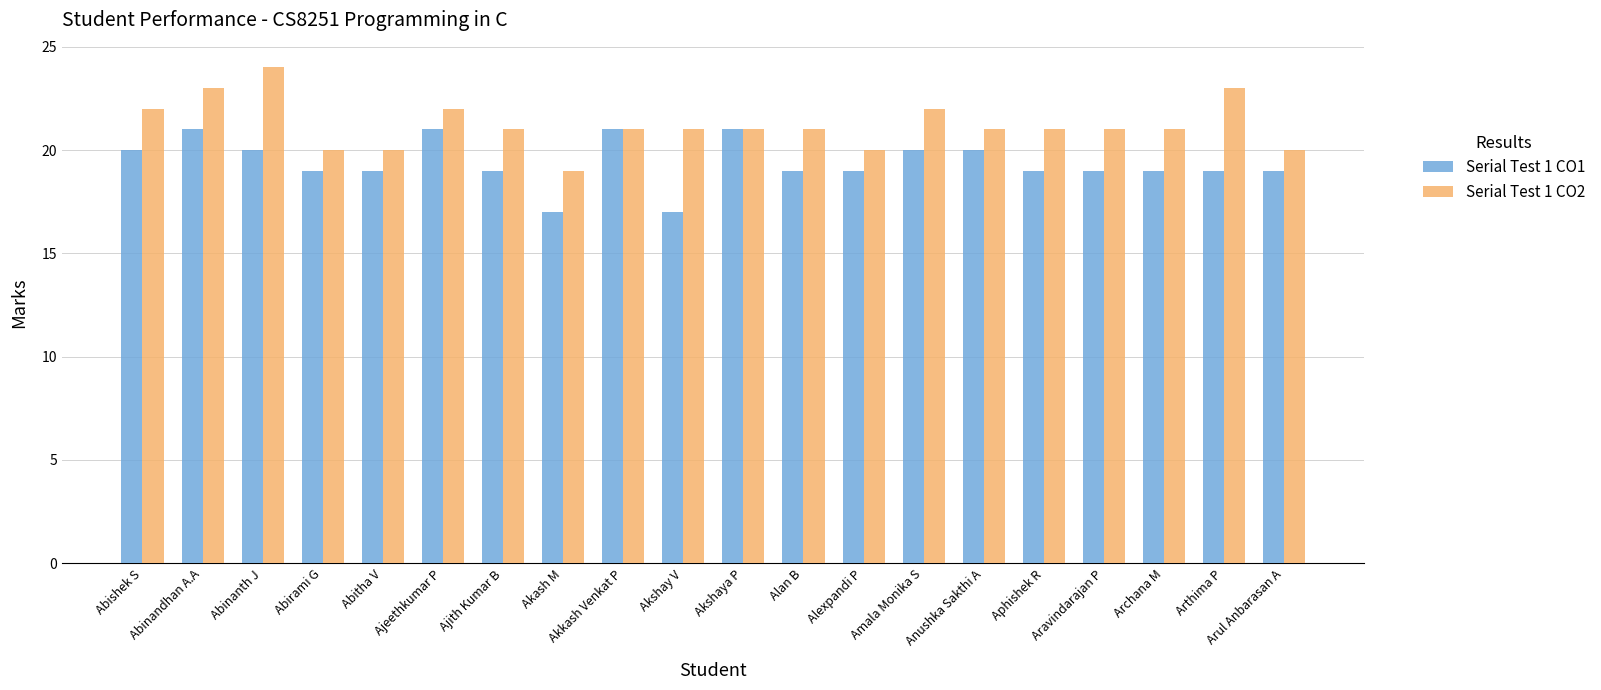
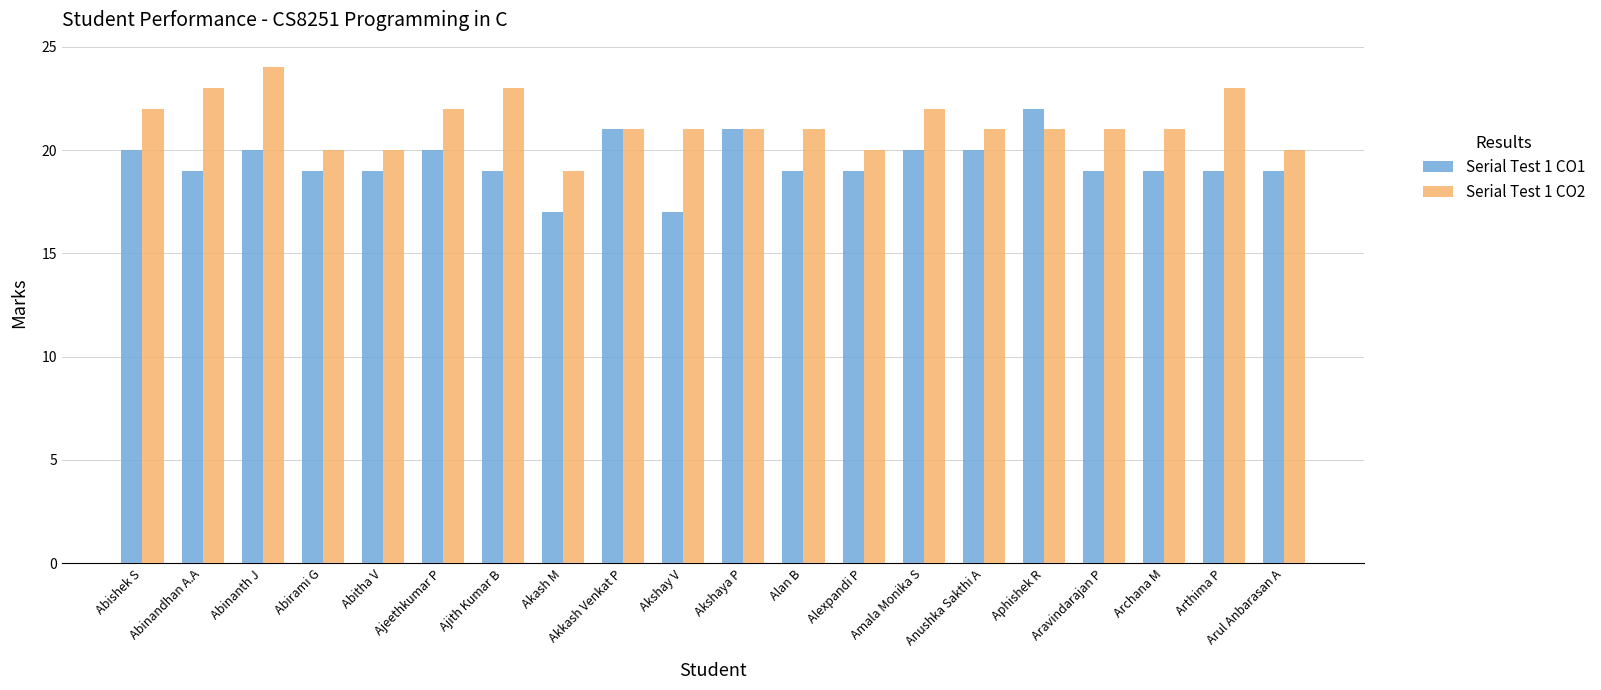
  {
    "Serial Test 1 CO1": {
      "Abishek S": 20,
-     "Abinandhan A.A": 21,
+     "Abinandhan A.A": 19,
      "Abinanth J": 20,
      "Abirami G": 19,
      "Abitha V": 19,
-     "Ajeethkumar P": 21,
+     "Ajeethkumar P": 20,
      "Ajith Kumar B": 19,
      "Akash M": 17,
      "Akkash Venkat P": 21,
      "Akshay V": 17,
      "Akshaya P": 21,
      "Alan B": 19,
      "Alexpandi P": 19,
      "Amala Monika S": 20,
      "Anushka Sakthi A": 20,
-     "Aphishek R": 19,
+     "Aphishek R": 22,
      "Aravindarajan P": 19,
      "Archana M": 19,
      "Arthima P": 19,
      "Arul Anbarasan A": 19
    },
    "Serial Test 1 CO2": {
      "Abishek S": 22,
      "Abinandhan A.A": 23,
      "Abinanth J": 24,
      "Abirami G": 20,
      "Abitha V": 20,
      "Ajeethkumar P": 22,
-     "Ajith Kumar B": 21,
+     "Ajith Kumar B": 23,
      "Akash M": 19,
      "Akkash Venkat P": 21,
      "Akshay V": 21,
      "Akshaya P": 21,
      "Alan B": 21,
      "Alexpandi P": 20,
      "Amala Monika S": 22,
      "Anushka Sakthi A": 21,
      "Aphishek R": 21,
      "Aravindarajan P": 21,
      "Archana M": 21,
      "Arthima P": 23,
      "Arul Anbarasan A": 20
    }
  }
